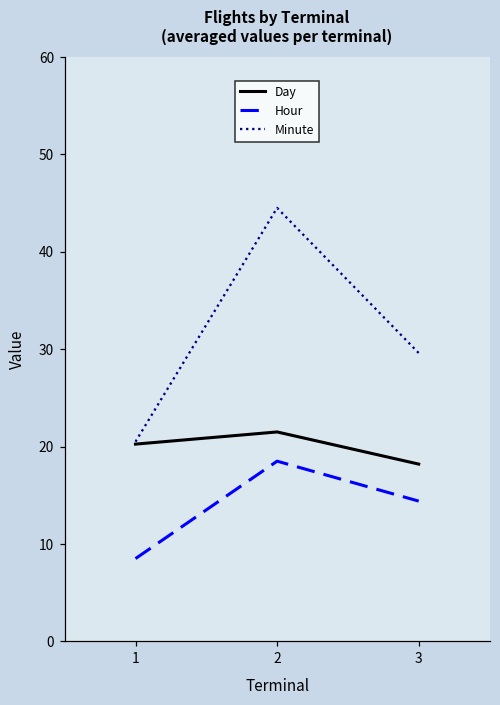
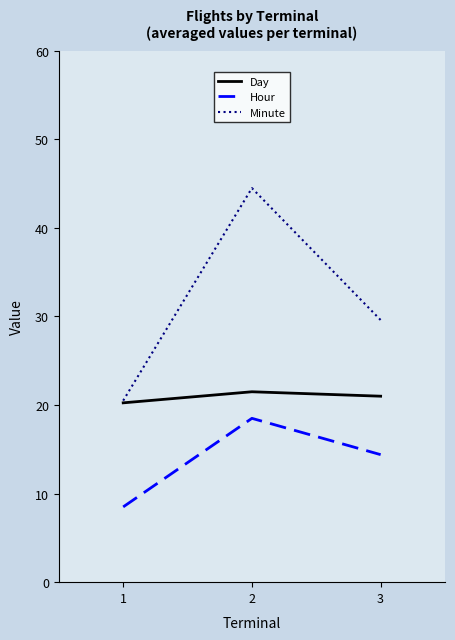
  {
    "Day": {
      "2": 22,
-     "3": 18
+     "3": 21
    },
    "Hour": {
      "1": 9,
      "2": 19,
      "3": 14
    },
    "Minute": {
      "2": 45,
      "3": 30
    }
  }
